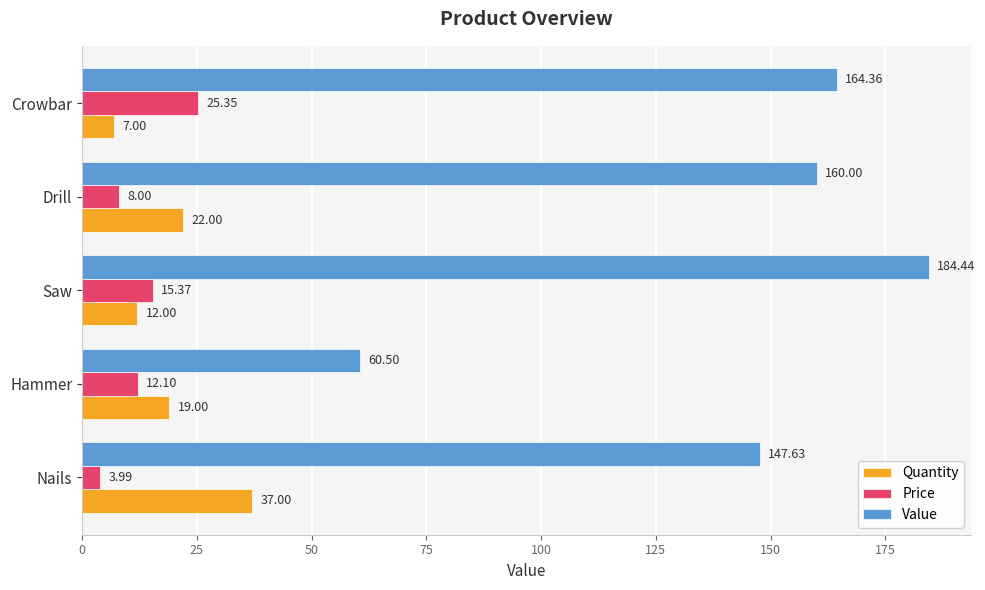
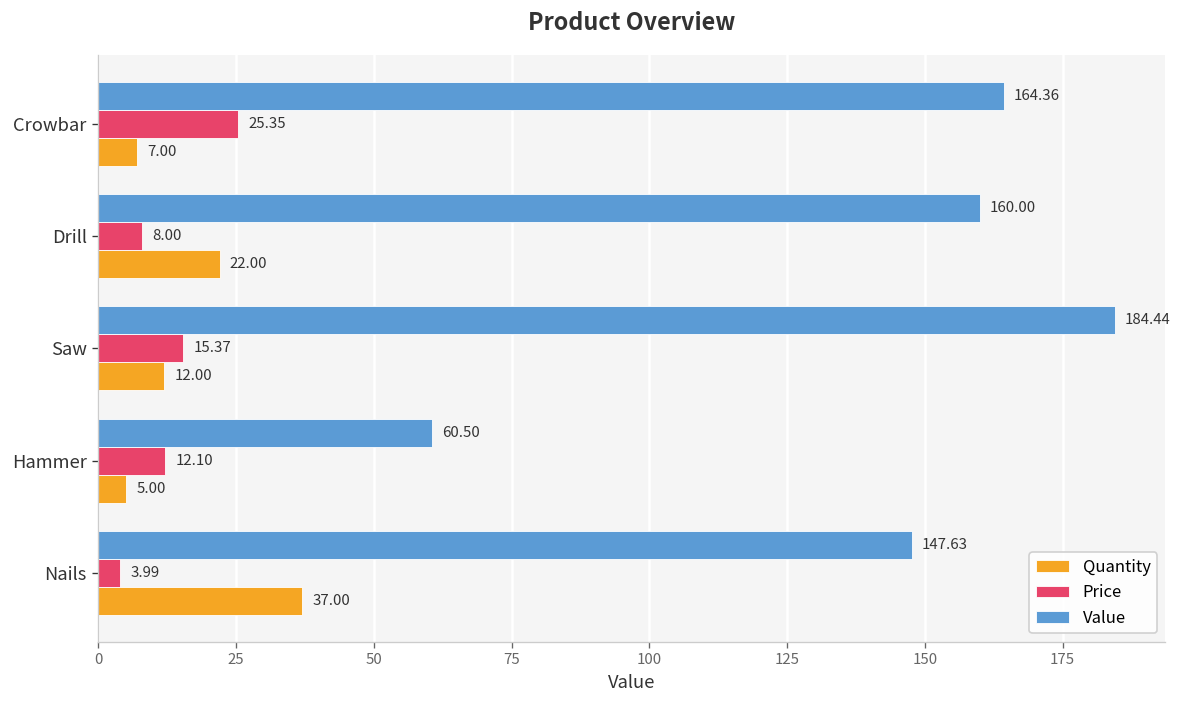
  {
    "Quantity": {
      "Crowbar": 7.00,
      "Drill": 22.00,
      "Saw": 12.00,
-     "Hammer": 19.00,
+     "Hammer": 5.00,
      "Nails": 37.00
    },
    "Price": {
      "Crowbar": 25.35,
      "Drill": 8.00,
      "Saw": 15.37,
      "Hammer": 12.10,
      "Nails": 3.99
    },
    "Value": {
      "Crowbar": 164.36,
      "Drill": 160.00,
      "Saw": 184.44,
      "Hammer": 60.50,
      "Nails": 147.63
    }
  }
